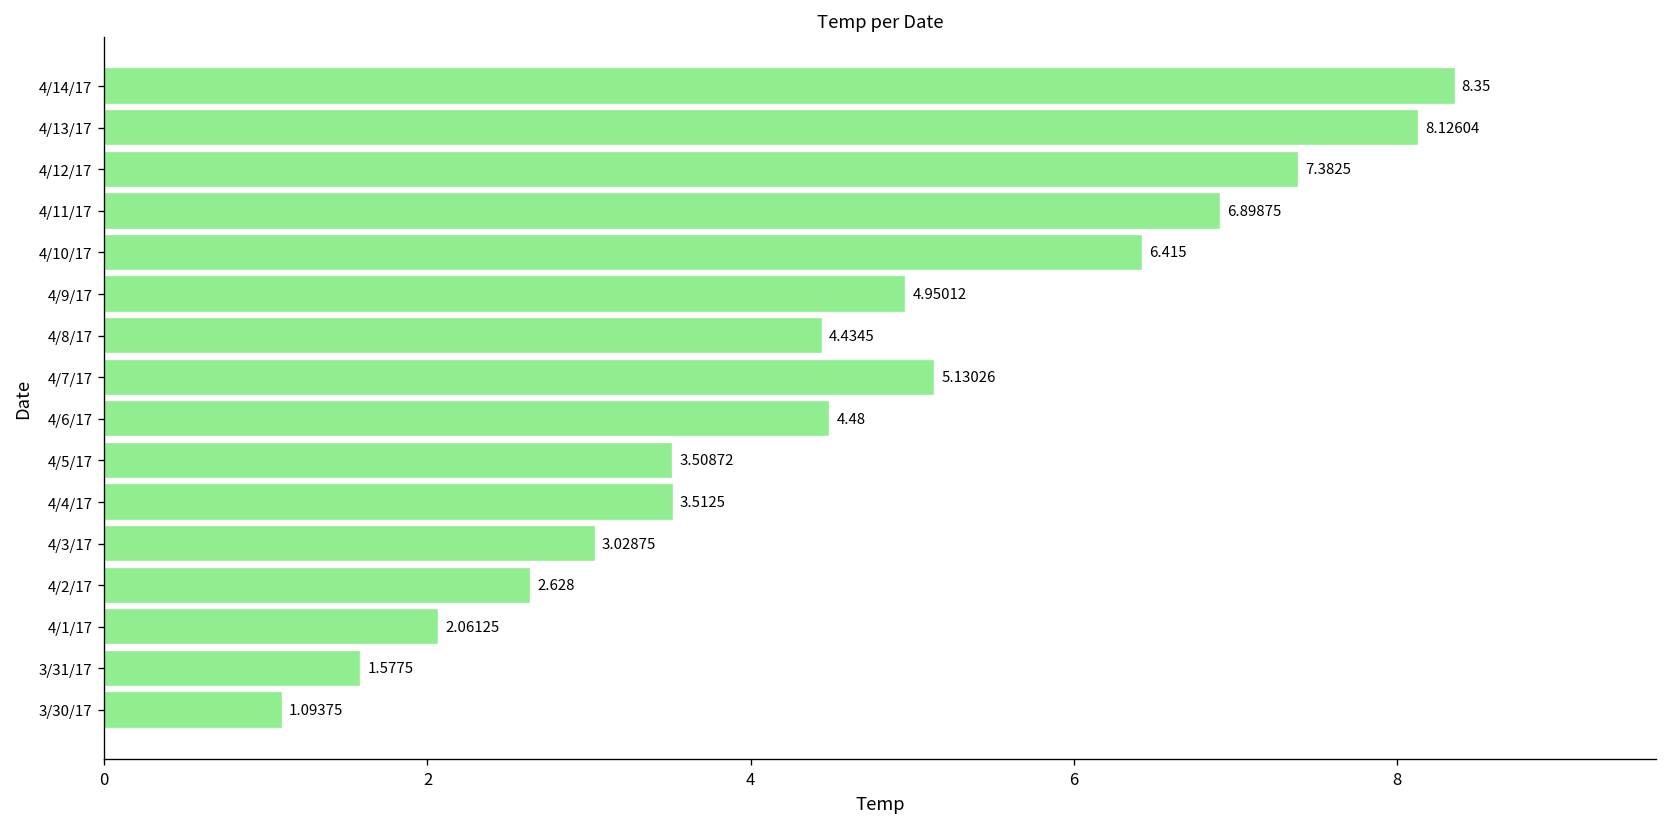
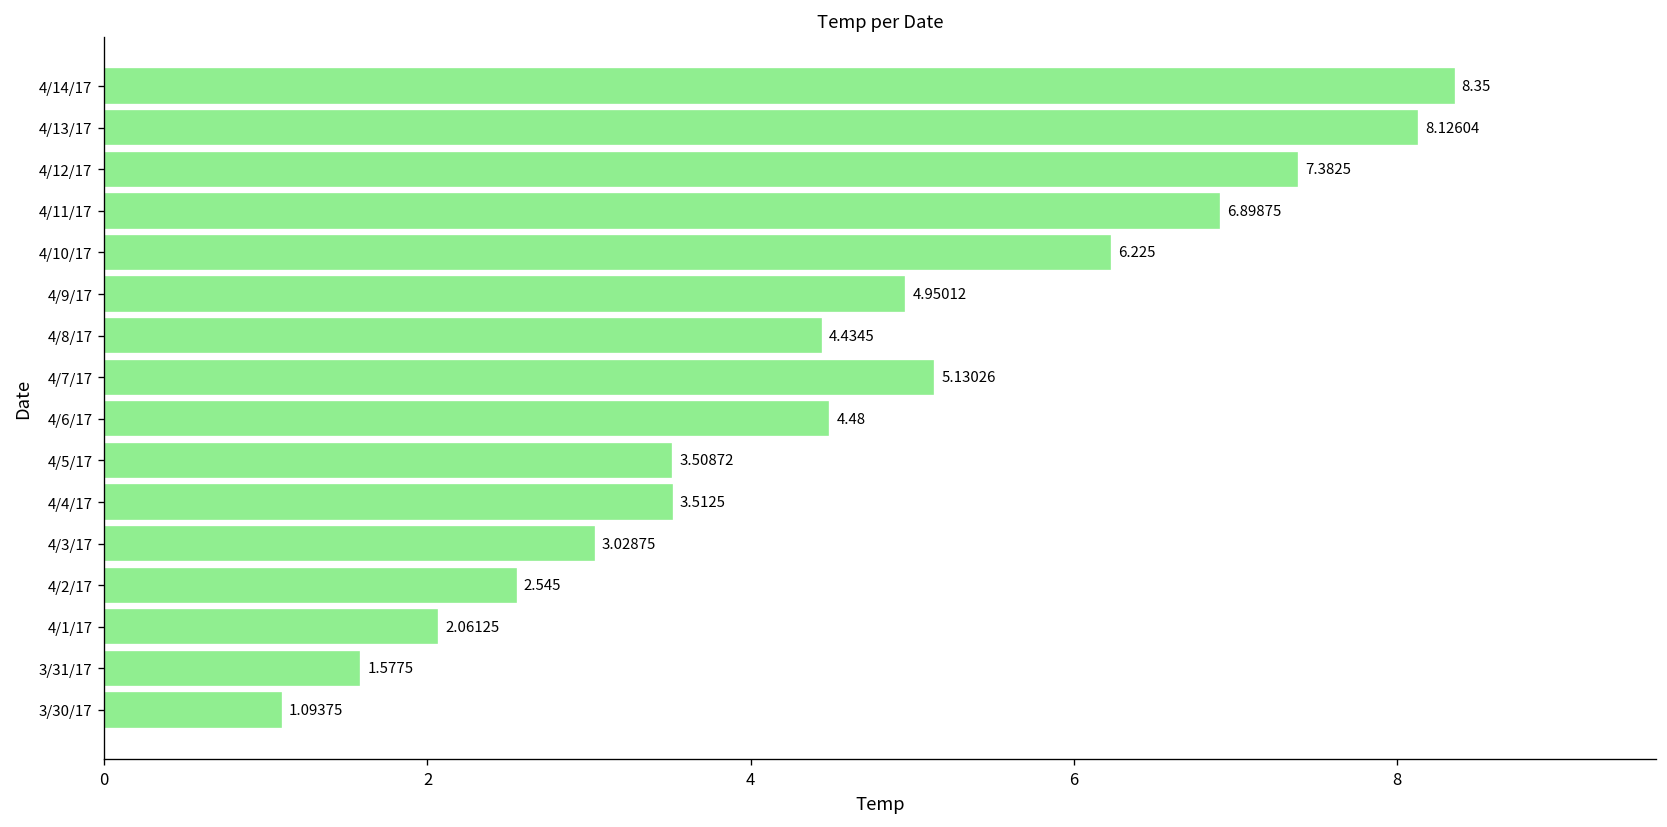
  {
    "4/14/17": 8.35,
    "4/13/17": 8.12604,
    "4/12/17": 7.3825,
    "4/11/17": 6.89875,
-   "4/10/17": 6.415,
+   "4/10/17": 6.225,
    "4/9/17": 4.95012,
    "4/8/17": 4.4345,
    "4/7/17": 5.13026,
    "4/6/17": 4.48,
    "4/5/17": 3.50872,
    "4/4/17": 3.5125,
    "4/3/17": 3.02875,
-   "4/2/17": 2.628,
+   "4/2/17": 2.545,
    "4/1/17": 2.06125,
    "3/31/17": 1.5775,
    "3/30/17": 1.09375
  }
